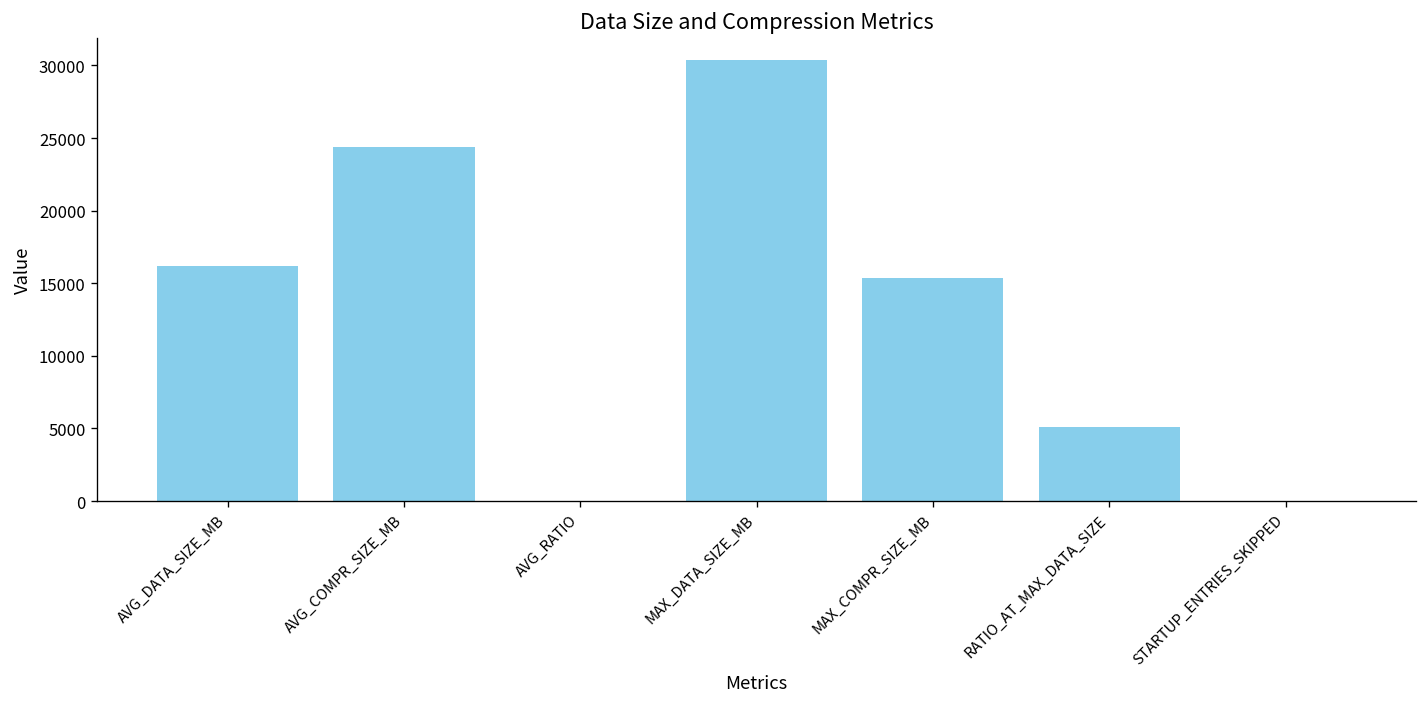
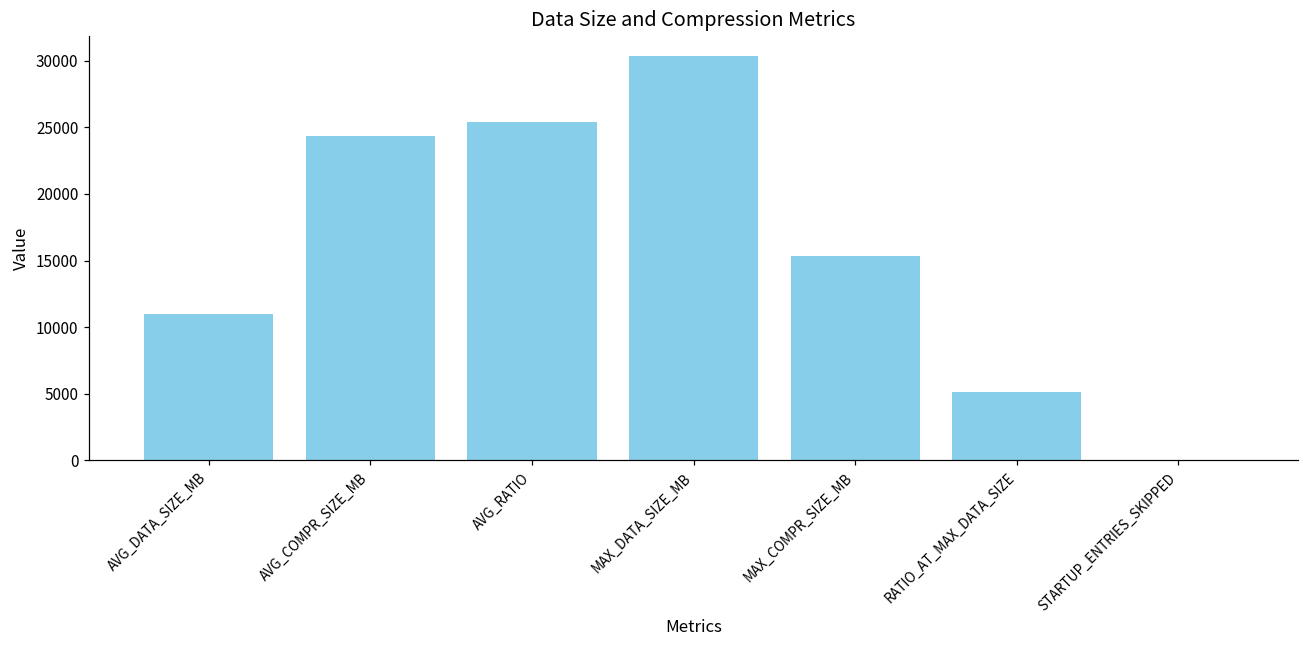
  {
-   "AVG_DATA_SIZE_MB": 16200,
+   "AVG_DATA_SIZE_MB": 11000,
    "AVG_COMPR_SIZE_MB": 24400,
-   "AVG_RATIO": 0,
+   "AVG_RATIO": 25400,
    "MAX_DATA_SIZE_MB": 30400,
    "MAX_COMPR_SIZE_MB": 15300,
    "RATIO_AT_MAX_DATA_SIZE": 5100
  }
